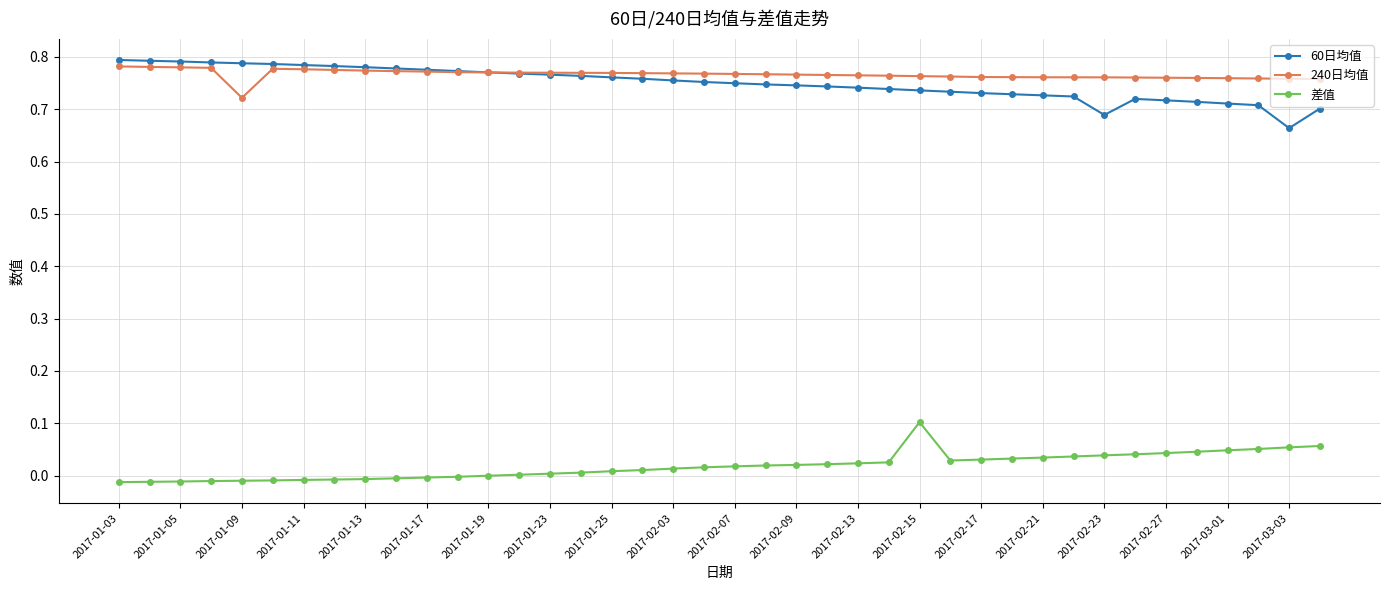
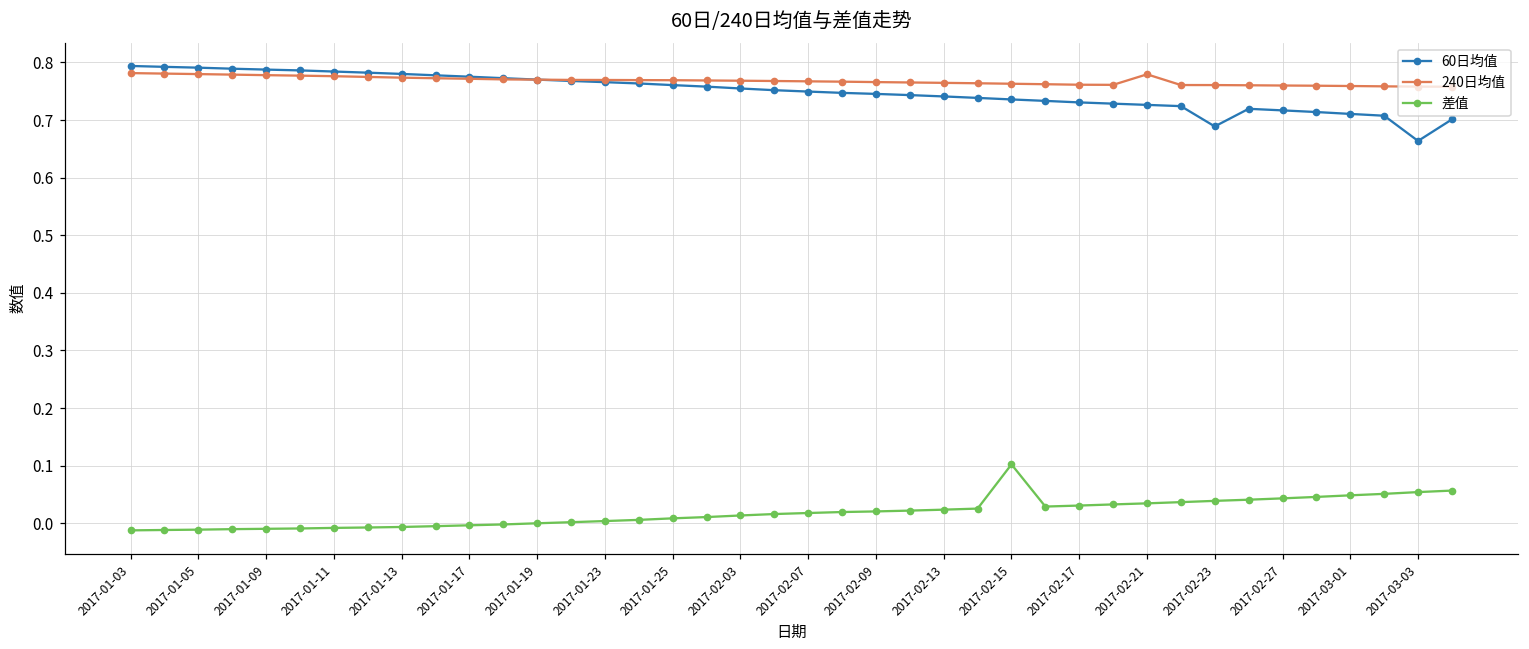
  {
    "60日均值": {
      "2017-01-03": 0.79,
      "2017-01-05": 0.79,
      "2017-01-09": 0.79,
      "2017-01-11": 0.78,
      "2017-01-13": 0.78,
      "2017-01-25": 0.76,
      "2017-02-03": 0.75,
      "2017-02-07": 0.75,
      "2017-02-09": 0.75,
      "2017-02-13": 0.74,
      "2017-02-15": 0.74,
      "2017-02-17": 0.73,
      "2017-02-21": 0.73,
      "2017-02-23": 0.69,
      "2017-02-27": 0.72,
      "2017-03-01": 0.71,
      "2017-03-03": 0.66
    },
    "240日均值": {
      "2017-01-03": 0.78,
      "2017-01-05": 0.78,
-     "2017-01-09": 0.72,
+     "2017-01-09": 0.78,
      "2017-01-11": 0.78,
      "2017-01-13": 0.77,
      "2017-01-25": 0.77,
      "2017-02-03": 0.77,
      "2017-02-07": 0.77,
      "2017-02-09": 0.77,
      "2017-02-13": 0.76,
      "2017-02-15": 0.76,
      "2017-02-17": 0.76,
-     "2017-02-21": 0.76,
+     "2017-02-21": 0.78,
      "2017-02-23": 0.76,
      "2017-02-27": 0.76,
      "2017-03-01": 0.76
    },
    "差值": {
      "2017-01-03": -0.01,
      "2017-01-05": -0.01,
      "2017-01-09": -0.01,
      "2017-01-11": -0.01,
      "2017-01-13": -0.01,
      "2017-01-17": 0.00,
      "2017-01-19": 0.00,
      "2017-01-23": 0.00,
      "2017-01-25": 0.01,
      "2017-02-03": 0.01,
      "2017-02-07": 0.02,
      "2017-02-09": 0.02,
      "2017-02-13": 0.02,
      "2017-02-15": 0.10,
      "2017-02-17": 0.03,
      "2017-02-21": 0.03,
      "2017-02-23": 0.04,
      "2017-02-27": 0.04,
      "2017-03-01": 0.05,
      "2017-03-03": 0.05
    }
  }
